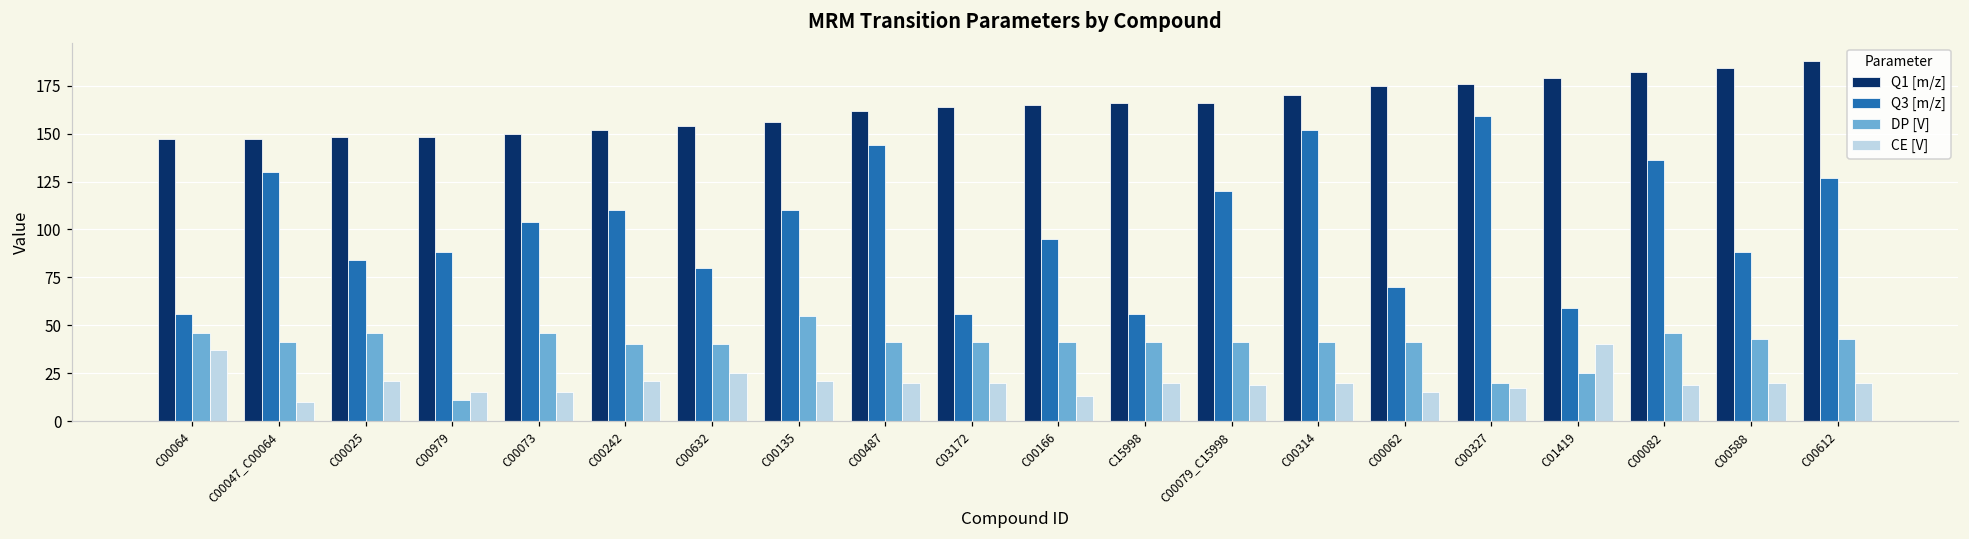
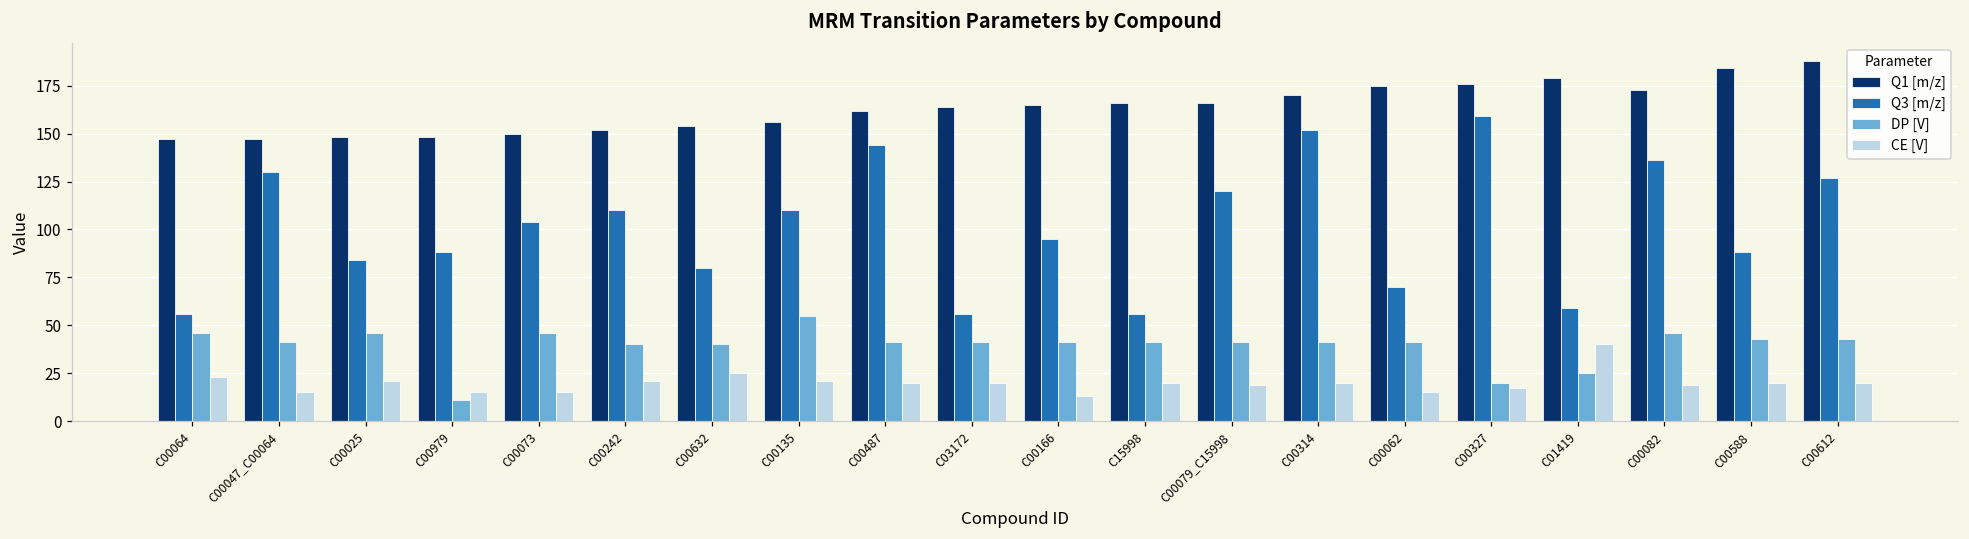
  {
    "Q1 [m/z]": {
      "C00064": 147,
      "C00047_C00064": 147,
      "C00025": 148,
      "C00979": 148,
      "C00073": 150,
      "C00242": 152,
      "C00632": 154,
      "C00135": 156,
      "C00487": 162,
      "C03172": 164,
      "C00166": 165,
      "C15998": 166,
      "C00079_C15998": 166,
      "C00314": 170,
      "C00062": 175,
      "C00327": 176,
      "C01419": 179,
-     "C00082": 182,
+     "C00082": 173,
      "C00588": 184,
      "C00612": 188
    },
    "Q3 [m/z]": {
      "C00064": 56,
      "C00047_C00064": 130,
      "C00025": 84,
      "C00979": 88,
      "C00073": 104,
      "C00242": 110,
      "C00632": 80,
      "C00135": 110,
      "C00487": 144,
      "C03172": 56,
      "C00166": 95,
      "C15998": 56,
      "C00079_C15998": 120,
      "C00314": 152,
      "C00062": 70,
      "C00327": 159,
      "C01419": 59,
      "C00082": 136,
      "C00588": 88,
      "C00612": 127
    },
    "DP [V]": {
      "C00064": 46,
      "C00047_C00064": 41,
      "C00025": 46,
      "C00979": 11,
      "C00073": 46,
      "C00242": 40,
      "C00632": 40,
      "C00135": 55,
      "C00487": 41,
      "C03172": 41,
      "C00166": 41,
      "C15998": 41,
      "C00079_C15998": 41,
      "C00314": 41,
      "C00062": 41,
      "C00327": 20,
      "C01419": 25,
      "C00082": 46,
      "C00588": 43,
      "C00612": 43
    },
    "CE [V]": {
-     "C00064": 37,
-     "C00047_C00064": 10,
+     "C00064": 23,
+     "C00047_C00064": 15,
      "C00025": 21,
      "C00979": 15,
      "C00073": 15,
      "C00242": 21,
      "C00632": 25,
      "C00135": 21,
      "C00487": 20,
      "C03172": 20,
      "C00166": 13,
      "C15998": 20,
      "C00079_C15998": 19,
      "C00314": 20,
      "C00062": 15,
      "C00327": 17,
      "C01419": 40,
      "C00082": 19,
      "C00588": 20,
      "C00612": 20
    }
  }
